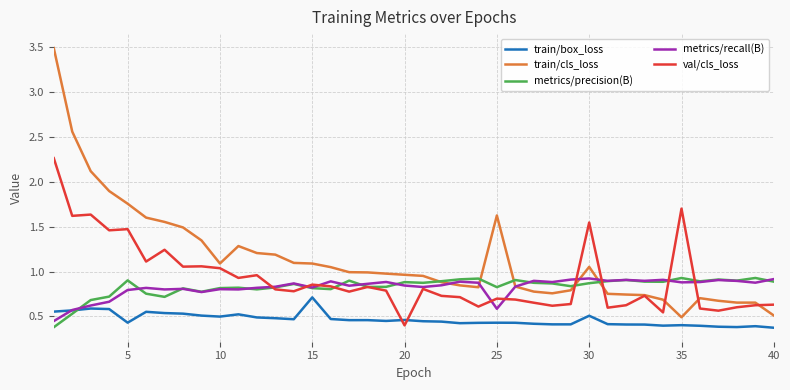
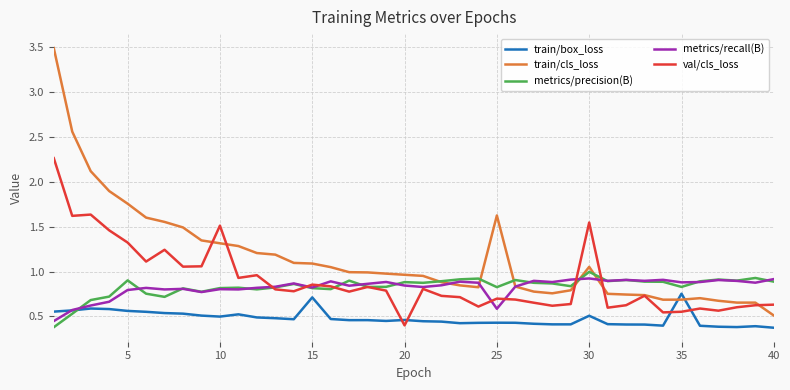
  {
    "train/box_loss": {
-     "5": 0.4,
+     "5": 0.6,
      "10": 0.5,
      "15": 0.7,
      "20": 0.5,
      "25": 0.4,
      "30": 0.5,
-     "35": 0.4,
+     "35": 0.8,
      "40": 0.4
    },
    "train/cls_loss": {
      "5": 1.8,
-     "10": 1.1,
+     "10": 1.3,
      "15": 1.1,
      "20": 1.0,
      "25": 1.6,
      "30": 1.1,
-     "35": 0.5,
+     "35": 0.7,
      "40": 0.5
    },
    "metrics/precision(B)": {
      "5": 0.9,
      "20": 0.9,
      "25": 0.8,
-     "30": 0.9,
-     "35": 0.9
+     "30": 1.0,
+     "35": 0.8
    },
    "metrics/recall(B)": {
      "5": 0.8,
      "20": 0.8,
      "25": 0.6,
      "30": 0.9,
      "35": 0.9
    },
    "val/cls_loss": {
-     "5": 1.5,
-     "10": 1.0,
+     "5": 1.3,
+     "10": 1.5,
      "15": 0.9,
      "20": 0.4,
      "25": 0.7,
      "30": 1.5,
-     "35": 1.7,
+     "35": 0.6,
      "40": 0.6
    }
  }
